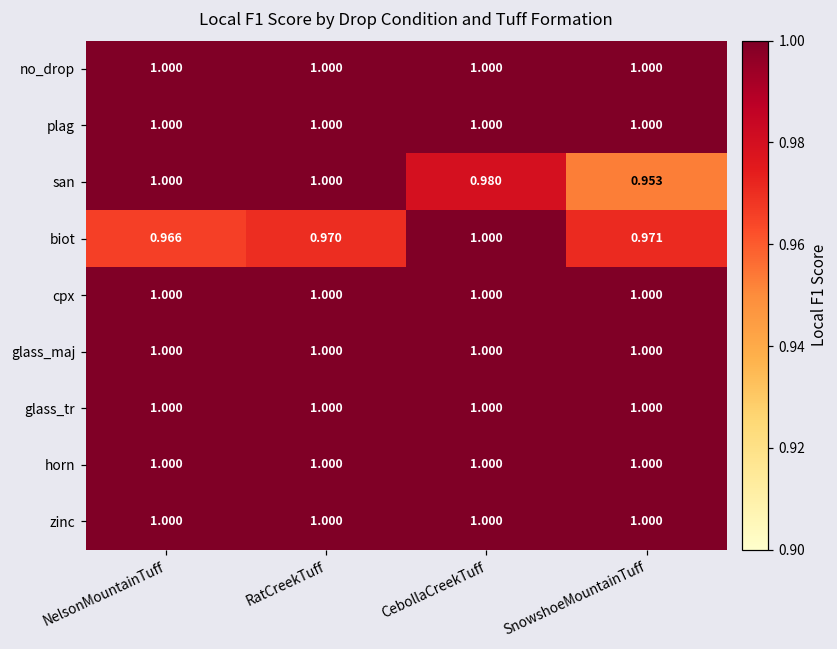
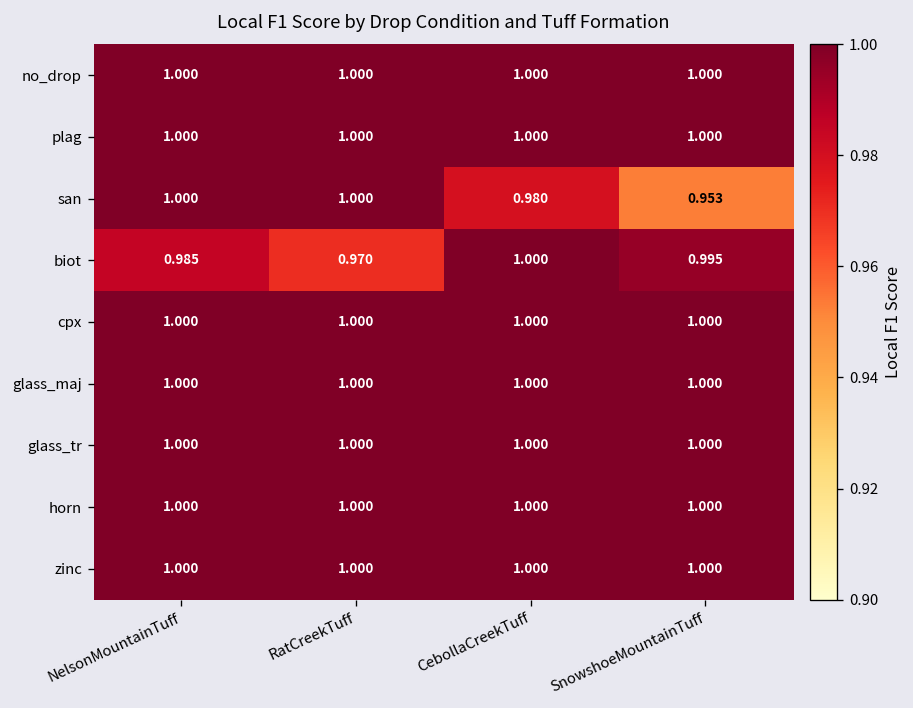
  {
    "no_drop": {
      "NelsonMountainTuff": 1.000,
      "RatCreekTuff": 1.000,
      "CebollaCreekTuff": 1.000,
      "SnowshoeMountainTuff": 1.000
    },
    "plag": {
      "NelsonMountainTuff": 1.000,
      "RatCreekTuff": 1.000,
      "CebollaCreekTuff": 1.000,
      "SnowshoeMountainTuff": 1.000
    },
    "san": {
      "NelsonMountainTuff": 1.000,
      "RatCreekTuff": 1.000,
      "CebollaCreekTuff": 0.980,
      "SnowshoeMountainTuff": 0.953
    },
    "biot": {
-     "NelsonMountainTuff": 0.966,
+     "NelsonMountainTuff": 0.985,
      "RatCreekTuff": 0.970,
      "CebollaCreekTuff": 1.000,
-     "SnowshoeMountainTuff": 0.971
+     "SnowshoeMountainTuff": 0.995
    },
    "cpx": {
      "NelsonMountainTuff": 1.000,
      "RatCreekTuff": 1.000,
      "CebollaCreekTuff": 1.000,
      "SnowshoeMountainTuff": 1.000
    },
    "glass_maj": {
      "NelsonMountainTuff": 1.000,
      "RatCreekTuff": 1.000,
      "CebollaCreekTuff": 1.000,
      "SnowshoeMountainTuff": 1.000
    },
    "glass_tr": {
      "NelsonMountainTuff": 1.000,
      "RatCreekTuff": 1.000,
      "CebollaCreekTuff": 1.000,
      "SnowshoeMountainTuff": 1.000
    },
    "horn": {
      "NelsonMountainTuff": 1.000,
      "RatCreekTuff": 1.000,
      "CebollaCreekTuff": 1.000,
      "SnowshoeMountainTuff": 1.000
    },
    "zinc": {
      "NelsonMountainTuff": 1.000,
      "RatCreekTuff": 1.000,
      "CebollaCreekTuff": 1.000,
      "SnowshoeMountainTuff": 1.000
    }
  }
